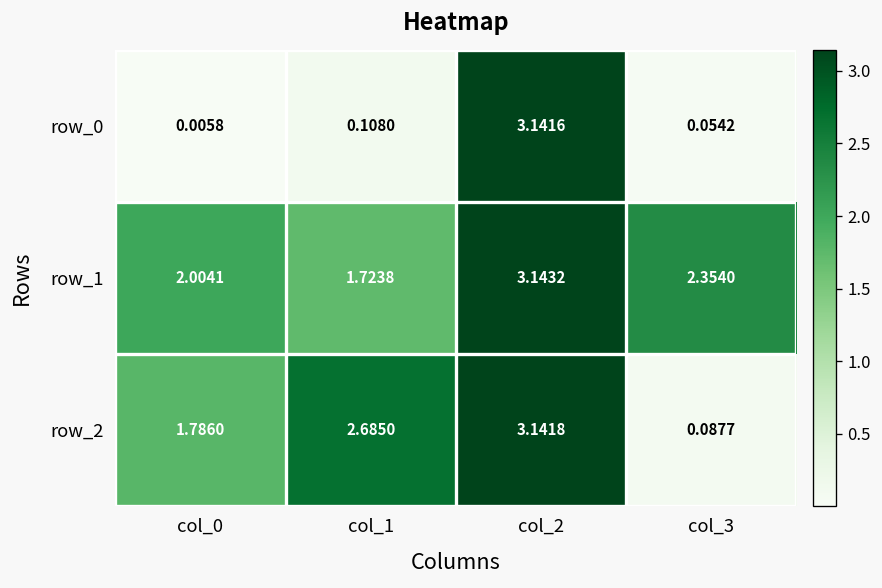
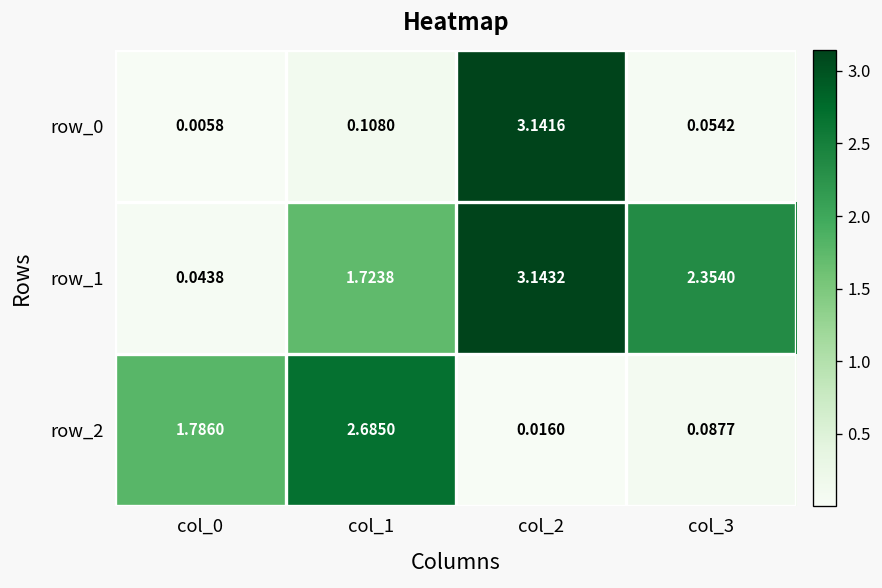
  {
    "row_0": {
      "col_0": 0.0058,
      "col_1": 0.1080,
      "col_2": 3.1416,
      "col_3": 0.0542
    },
    "row_1": {
-     "col_0": 2.0041,
+     "col_0": 0.0438,
      "col_1": 1.7238,
      "col_2": 3.1432,
      "col_3": 2.3540
    },
    "row_2": {
      "col_0": 1.7860,
      "col_1": 2.6850,
-     "col_2": 3.1418,
+     "col_2": 0.0160,
      "col_3": 0.0877
    }
  }
